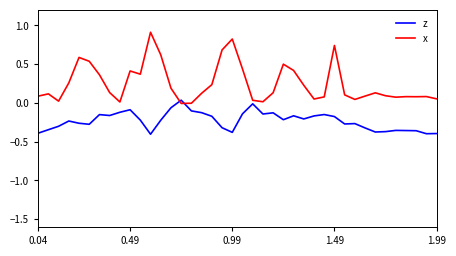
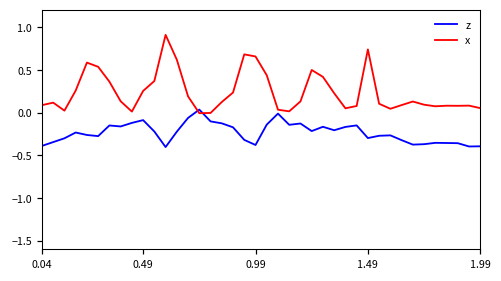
  {
    "z": {
      "0.04": -0.4,
      "0.49": -0.1,
      "0.99": -0.4,
-     "1.49": -0.2,
+     "1.49": -0.3,
      "1.99": -0.4
    },
    "x": {
      "0.04": 0.1,
-     "0.49": 0.4,
-     "0.99": 0.8,
+     "0.49": 0.3,
+     "0.99": 0.7,
      "1.49": 0.7,
      "1.99": 0.1
    }
  }
